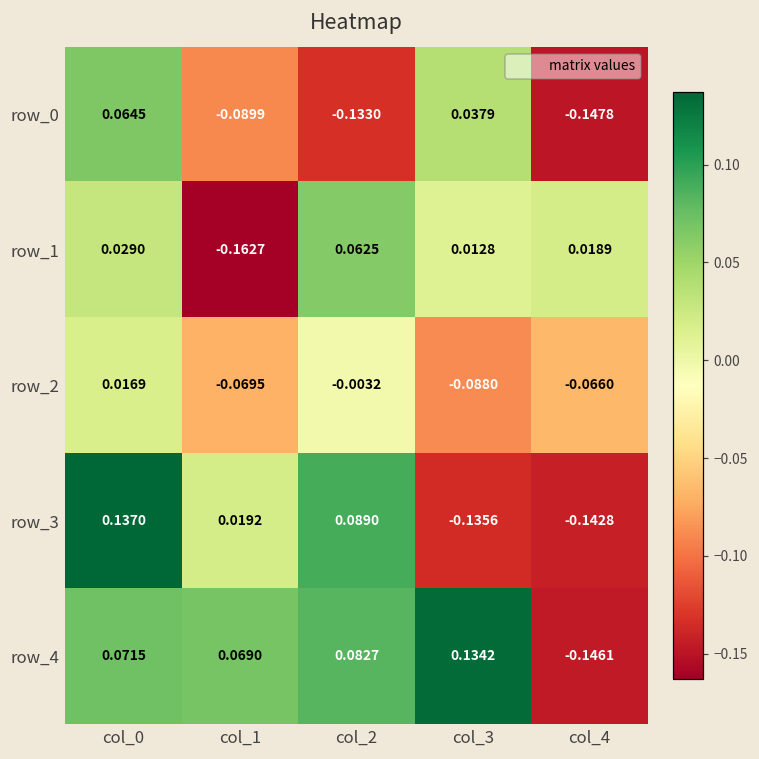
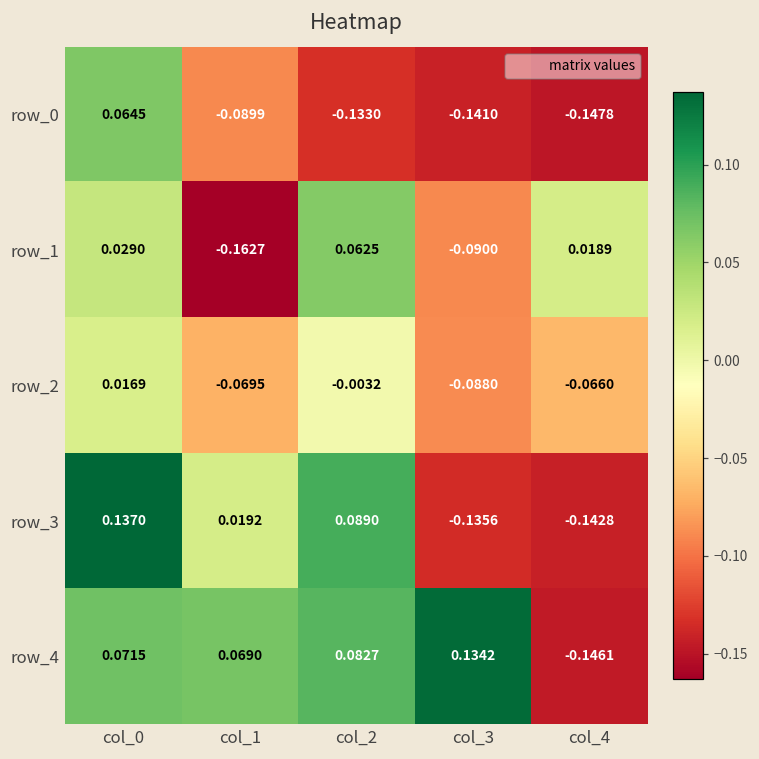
  {
    "row_0": {
      "col_0": 0.0645,
      "col_1": -0.0899,
      "col_2": -0.1330,
-     "col_3": 0.0379,
+     "col_3": -0.1410,
      "col_4": -0.1478
    },
    "row_1": {
      "col_0": 0.0290,
      "col_1": -0.1627,
      "col_2": 0.0625,
-     "col_3": 0.0128,
+     "col_3": -0.0900,
      "col_4": 0.0189
    },
    "row_2": {
      "col_0": 0.0169,
      "col_1": -0.0695,
      "col_2": -0.0032,
      "col_3": -0.0880,
      "col_4": -0.0660
    },
    "row_3": {
      "col_0": 0.1370,
      "col_1": 0.0192,
      "col_2": 0.0890,
      "col_3": -0.1356,
      "col_4": -0.1428
    },
    "row_4": {
      "col_0": 0.0715,
      "col_1": 0.0690,
      "col_2": 0.0827,
      "col_3": 0.1342,
      "col_4": -0.1461
    }
  }
